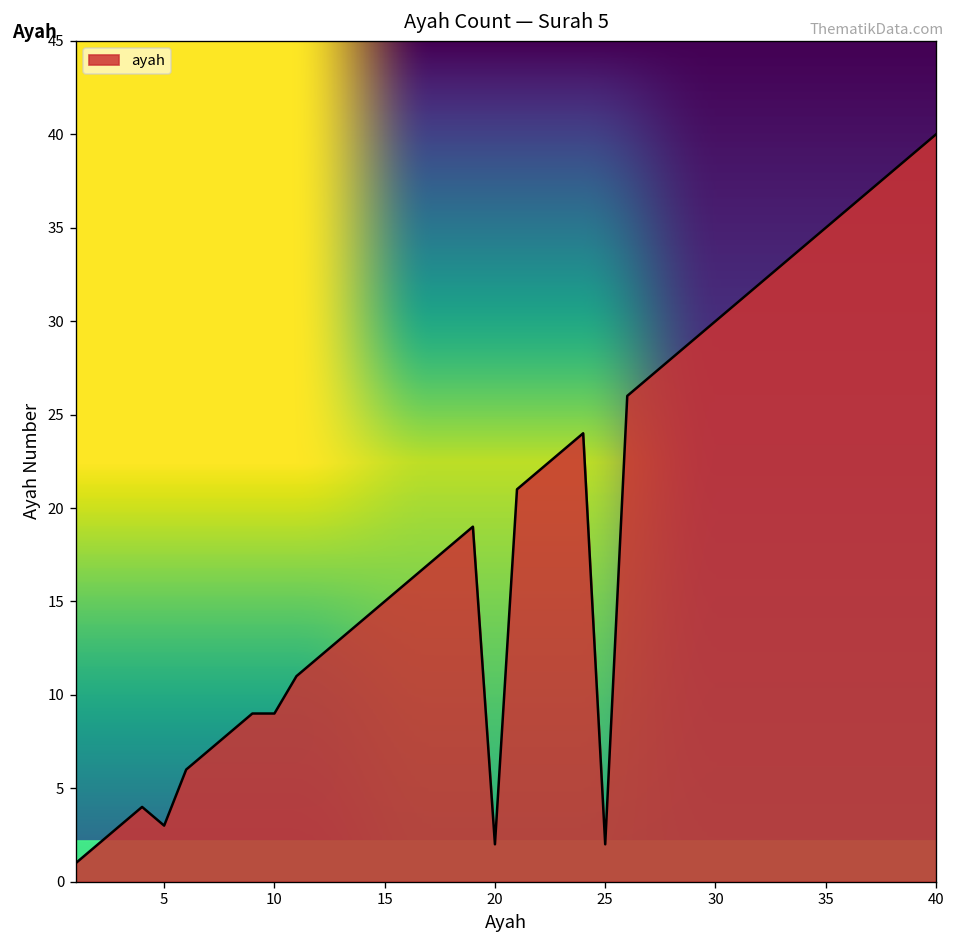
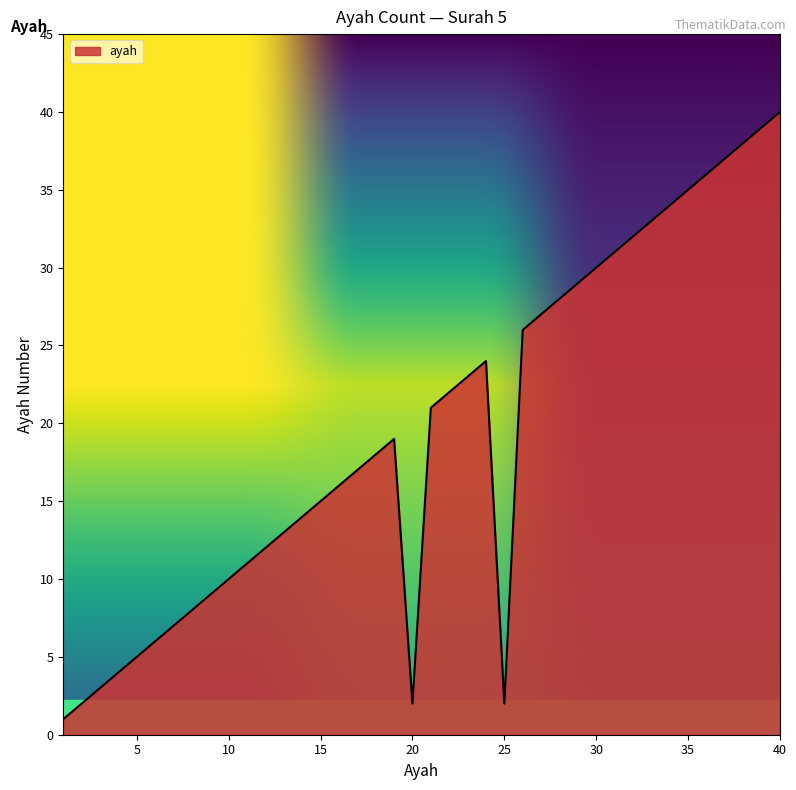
  {
-   "5": 3,
-   "10": 9,
+   "5": 5,
+   "10": 10,
    "15": 15,
    "30": 30,
    "35": 35,
    "40": 40
  }
